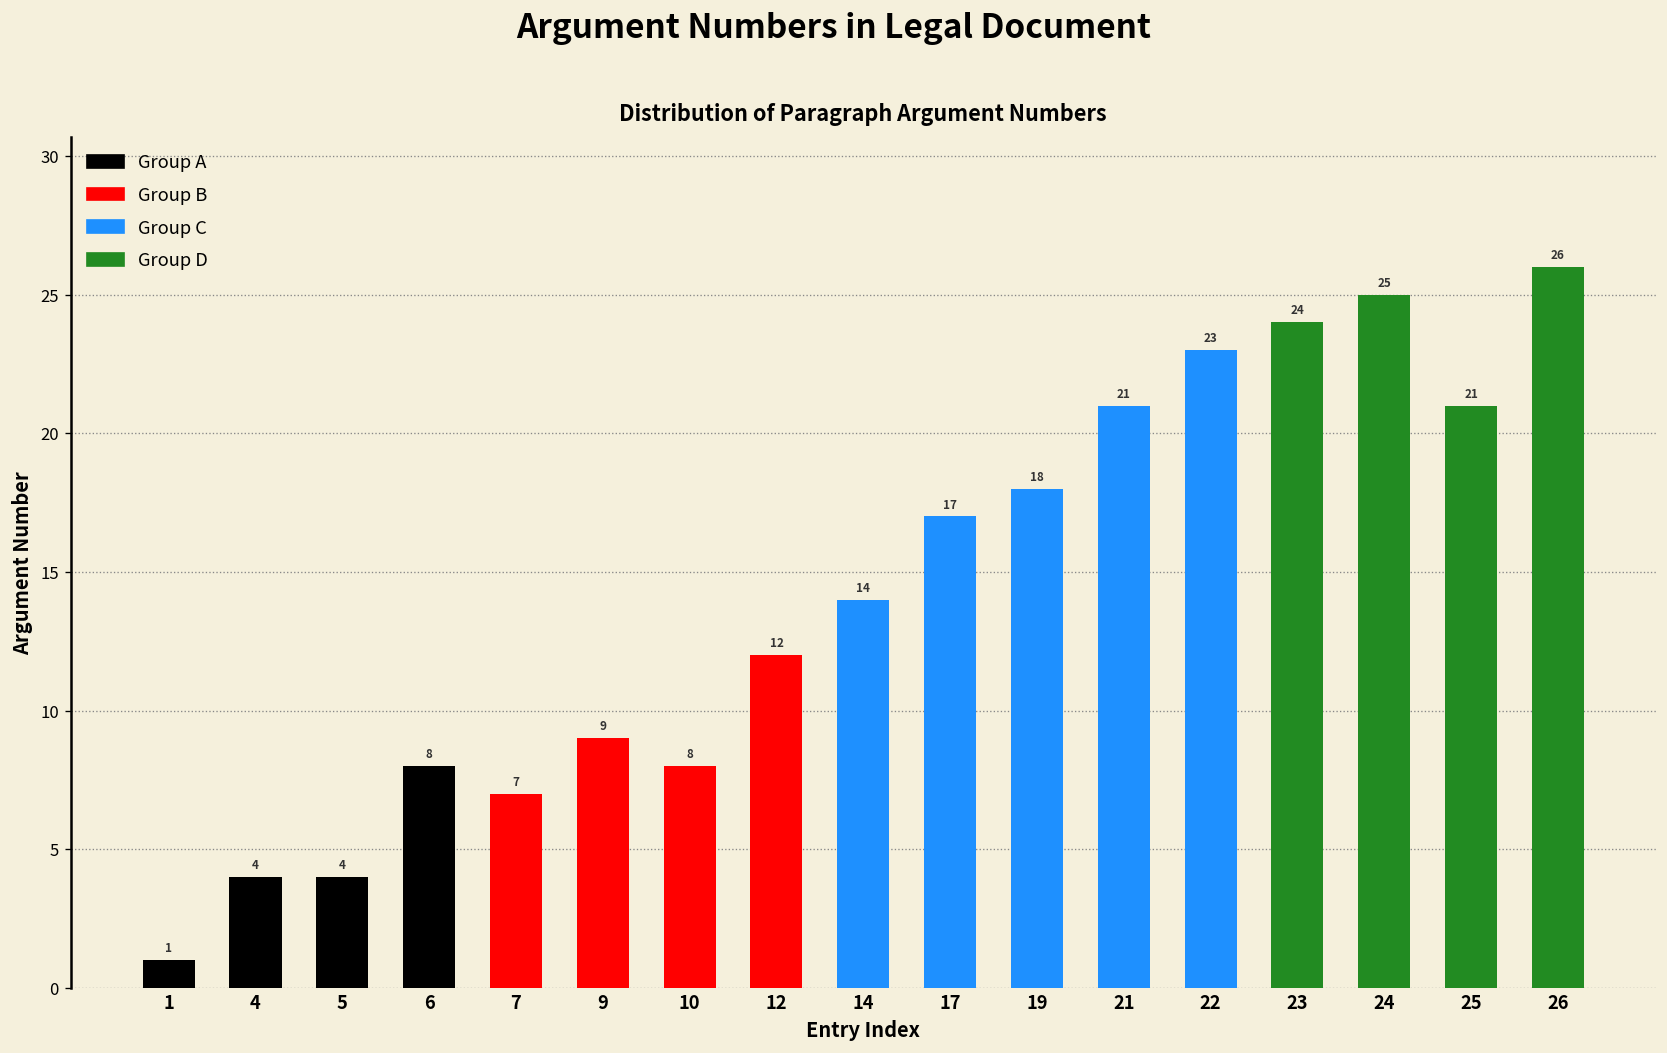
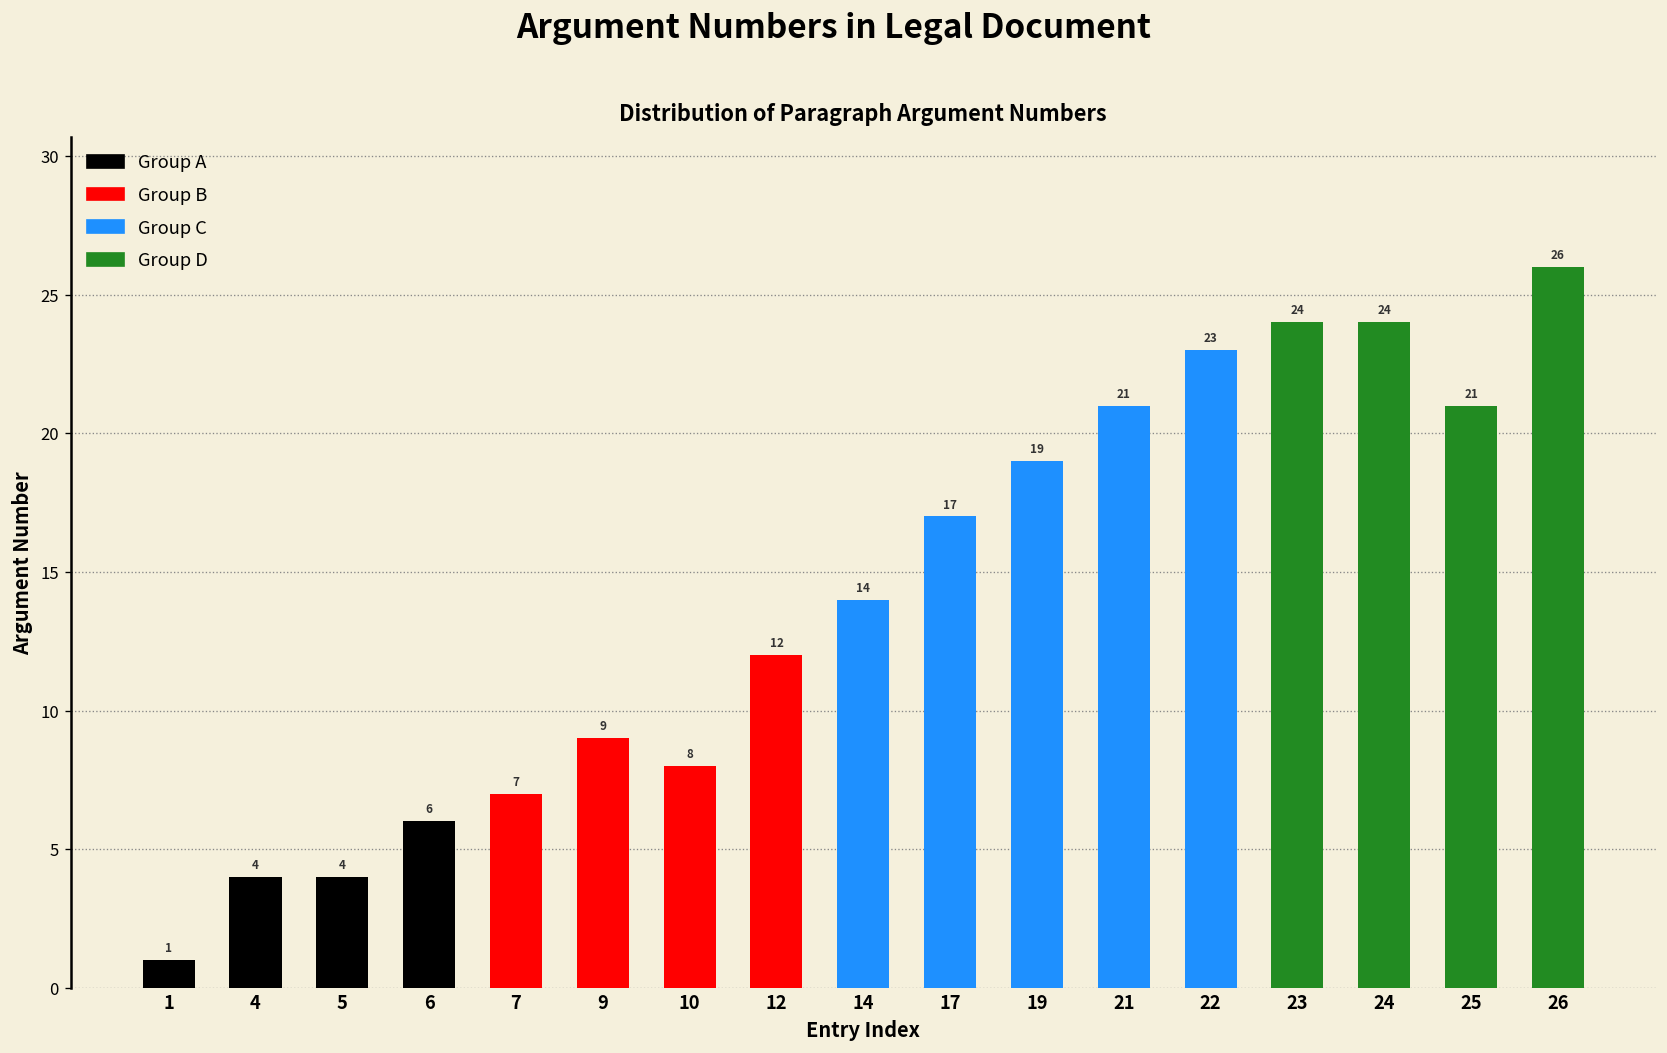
  {
    "1": 1,
    "4": 4,
    "5": 4,
-   "6": 8,
+   "6": 6,
    "7": 7,
    "9": 9,
    "10": 8,
    "12": 12,
    "14": 14,
    "17": 17,
-   "19": 18,
+   "19": 19,
    "21": 21,
    "22": 23,
    "23": 24,
-   "24": 25,
+   "24": 24,
    "25": 21,
    "26": 26
  }
